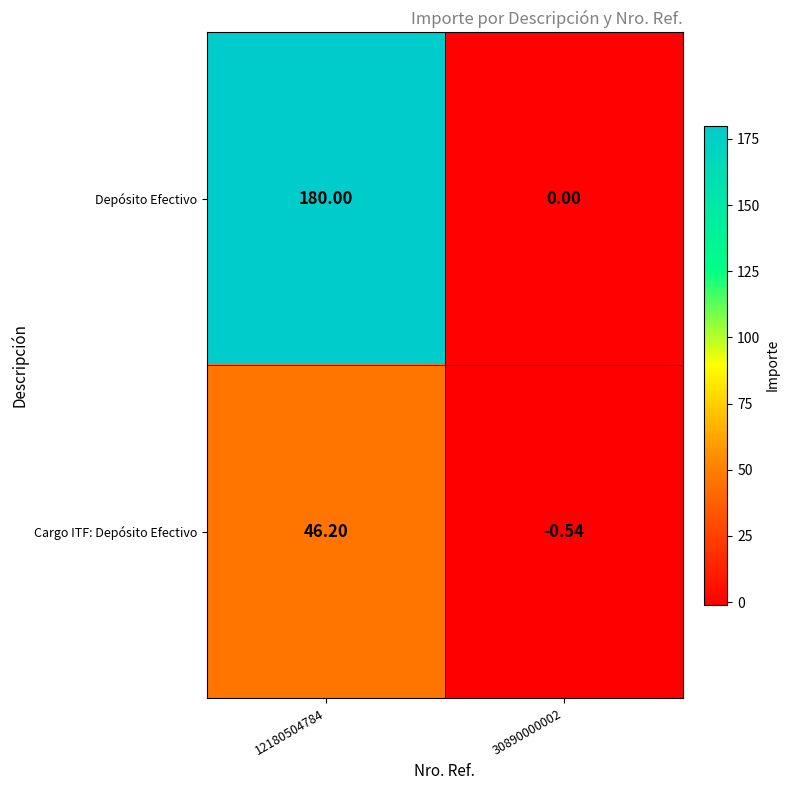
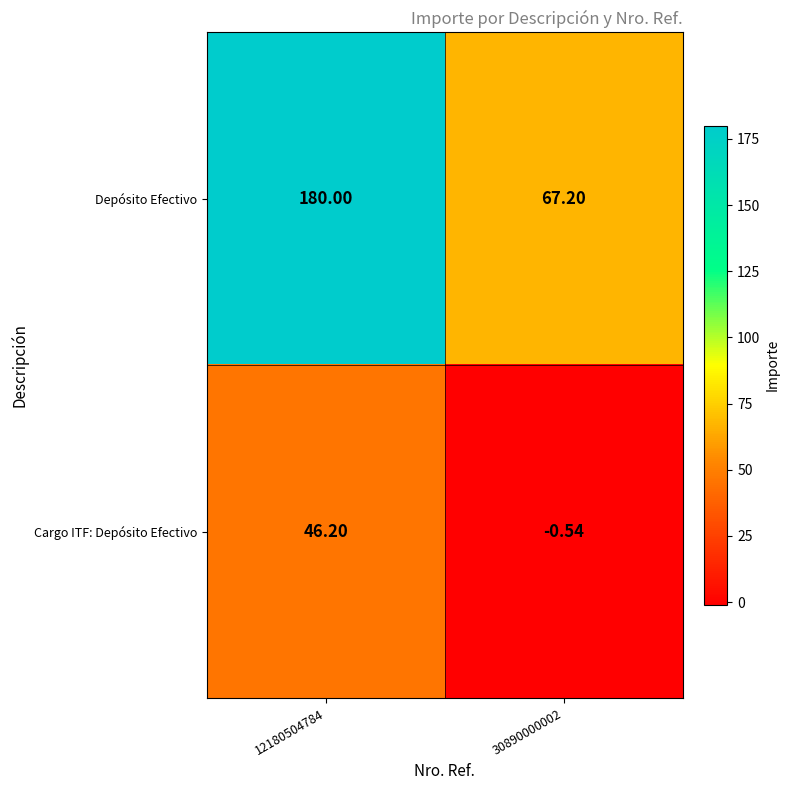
  {
    "Depósito Efectivo": {
      "12180504784": 180.00,
-     "30890000002": 0.00
+     "30890000002": 67.20
    },
    "Cargo ITF: Depósito Efectivo": {
      "12180504784": 46.20,
      "30890000002": -0.54
    }
  }
